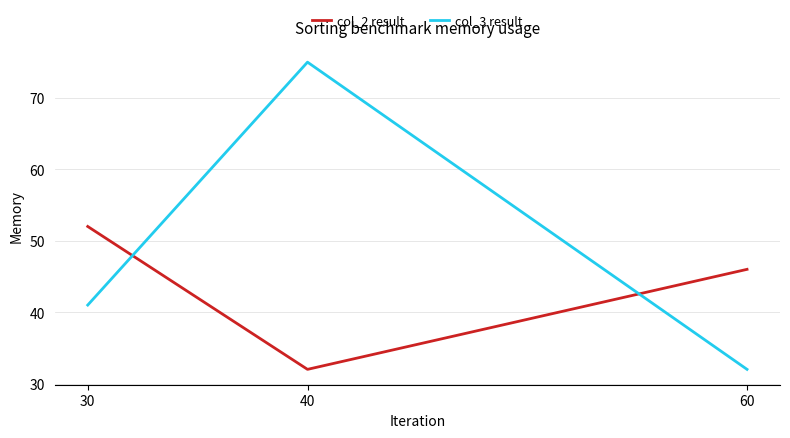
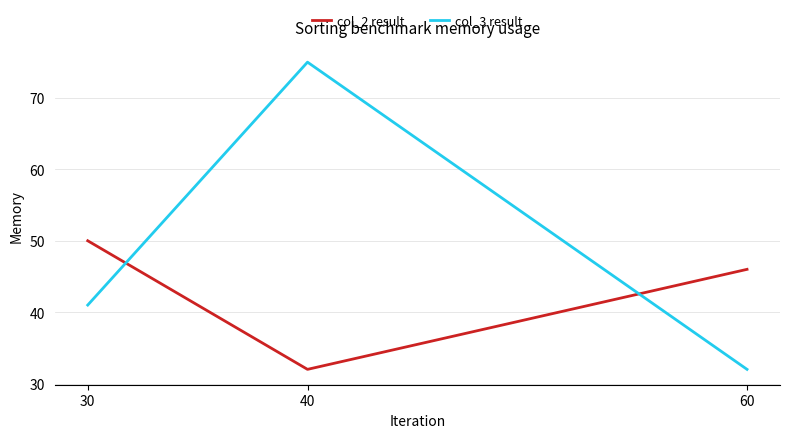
  {
    "col_2 result": {
-     "30": 52,
+     "30": 50,
      "40": 32,
      "60": 46
    },
    "col_3 result": {
      "30": 41,
      "40": 75,
      "60": 32
    }
  }
